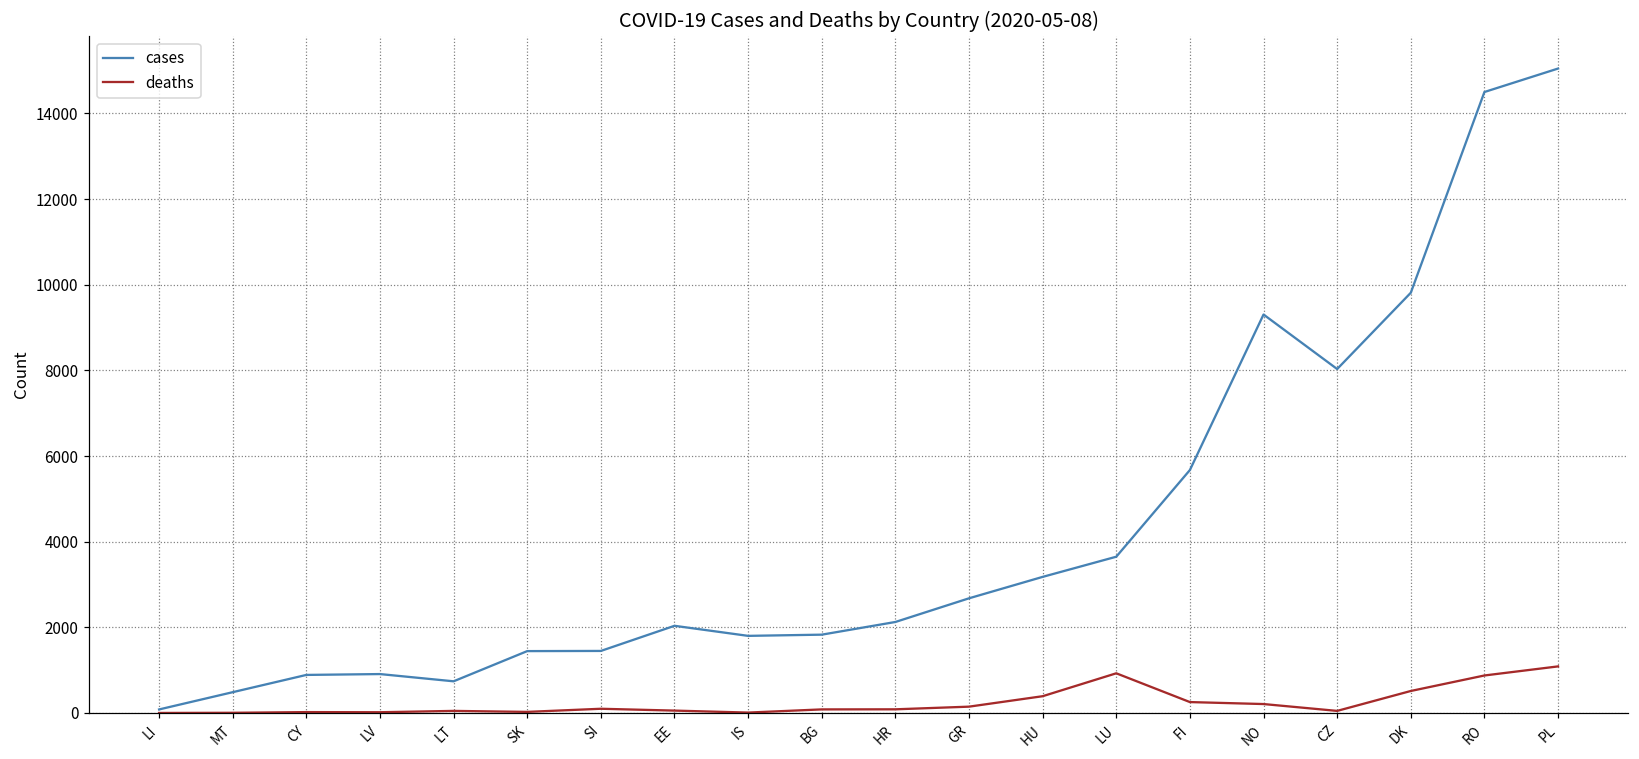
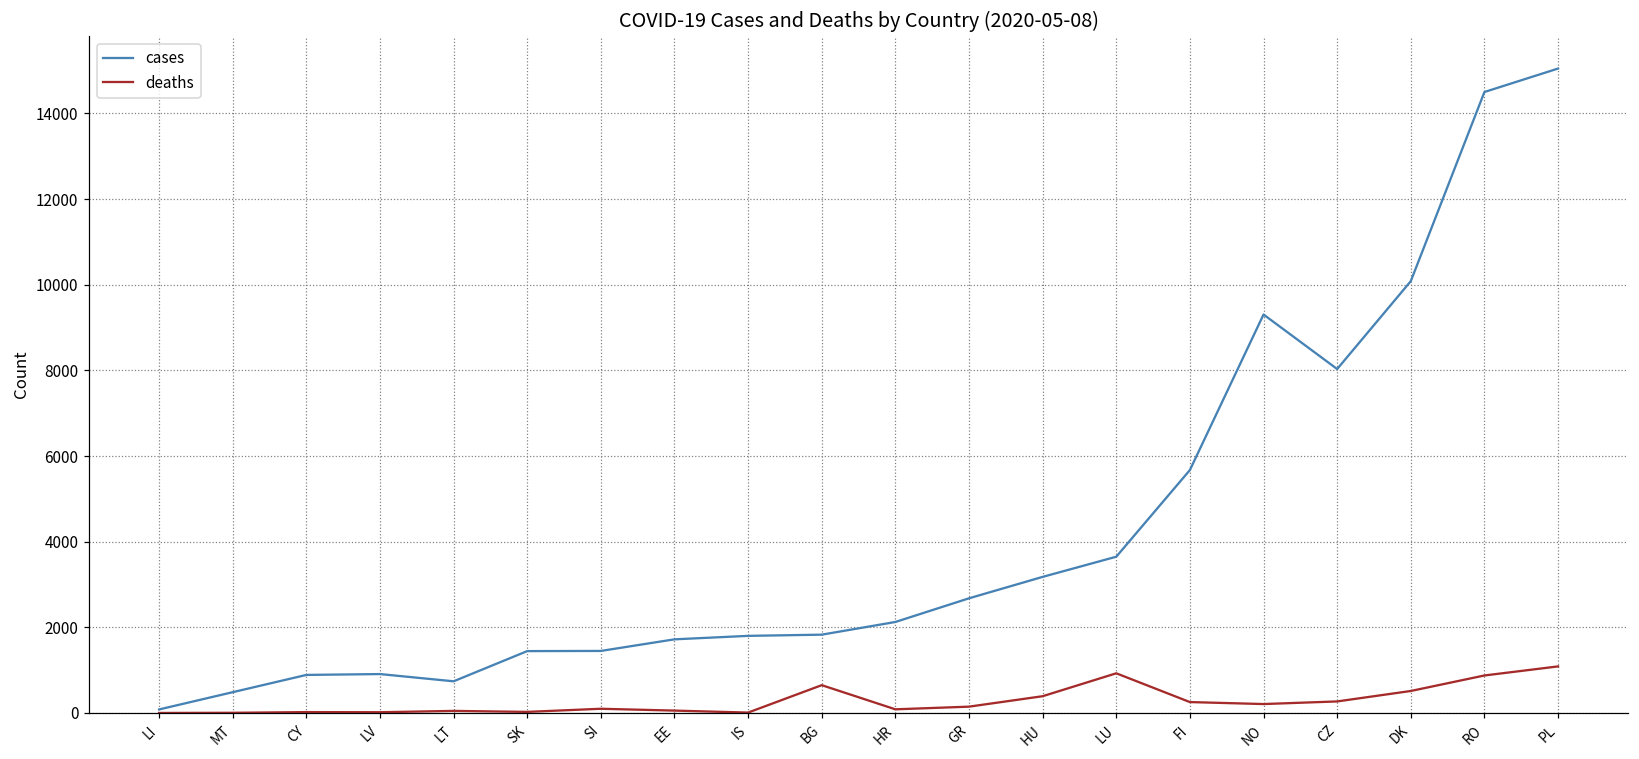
  {
    "cases": {
      "LI": 100,
      "MT": 500,
      "CY": 900,
      "LV": 900,
      "LT": 700,
      "SK": 1400,
      "SI": 1400,
-     "EE": 2000,
+     "EE": 1700,
      "IS": 1800,
      "BG": 1800,
      "HR": 2100,
      "GR": 2700,
      "HU": 3200,
      "LU": 3600,
      "FI": 5700,
      "NO": 9300,
      "CZ": 8000,
-     "DK": 9800,
+     "DK": 10100,
      "RO": 14500,
      "PL": 15000
    },
    "deaths": {
      "LI": 0,
      "MT": 0,
      "CY": 0,
      "LV": 0,
      "LT": 0,
      "SK": 0,
      "SI": 100,
      "EE": 100,
      "IS": 0,
-     "BG": 100,
+     "BG": 700,
      "HR": 100,
      "GR": 100,
      "HU": 400,
      "LU": 900,
      "FI": 300,
      "NO": 200,
-     "CZ": 0,
+     "CZ": 300,
      "DK": 500,
      "RO": 900,
      "PL": 1100
    }
  }
